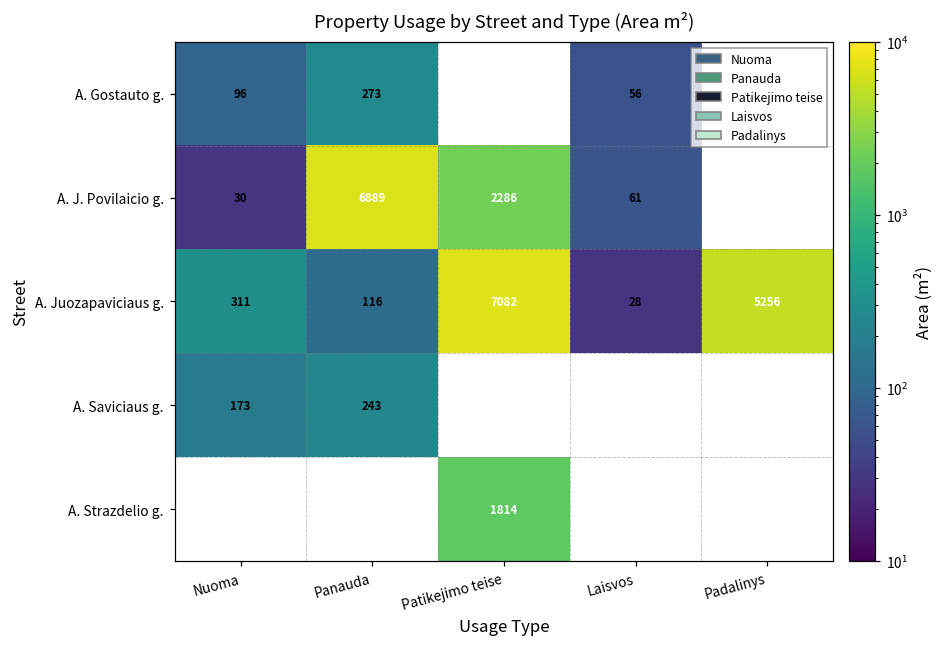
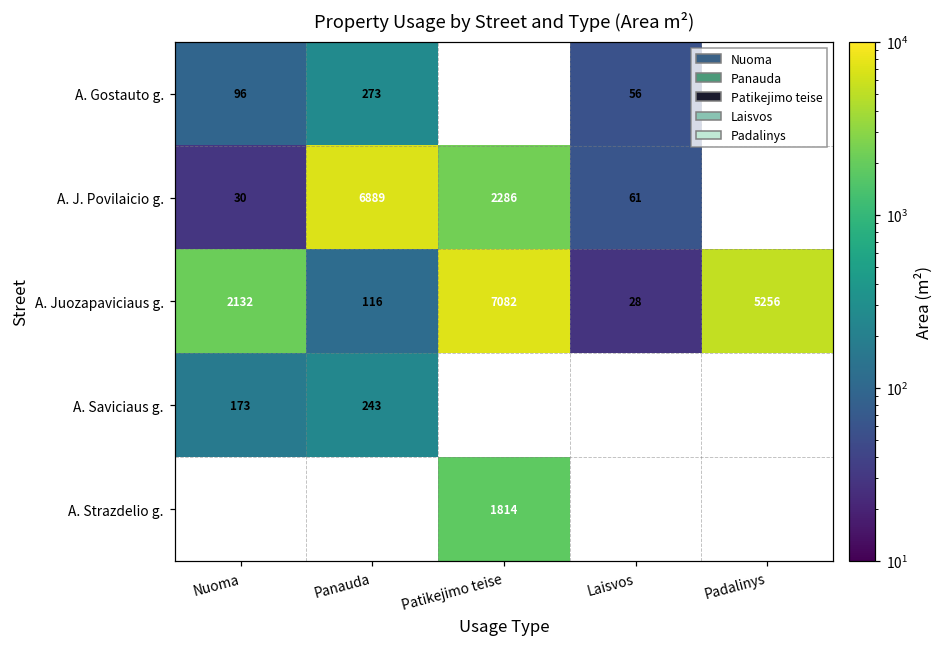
  {
    "A. Gostauto g.": {
      "Nuoma": 96,
      "Panauda": 273,
      "Laisvos": 56
    },
    "A. J. Povilaicio g.": {
      "Nuoma": 30,
      "Panauda": 6889,
      "Patikejimo teise": 2286,
      "Laisvos": 61
    },
    "A. Juozapaviciaus g.": {
-     "Nuoma": 311,
+     "Nuoma": 2132,
      "Panauda": 116,
      "Patikejimo teise": 7082,
      "Laisvos": 28,
      "Padalinys": 5256
    },
    "A. Saviciaus g.": {
      "Nuoma": 173,
      "Panauda": 243
    },
    "A. Strazdelio g.": {
      "Patikejimo teise": 1814
    }
  }
